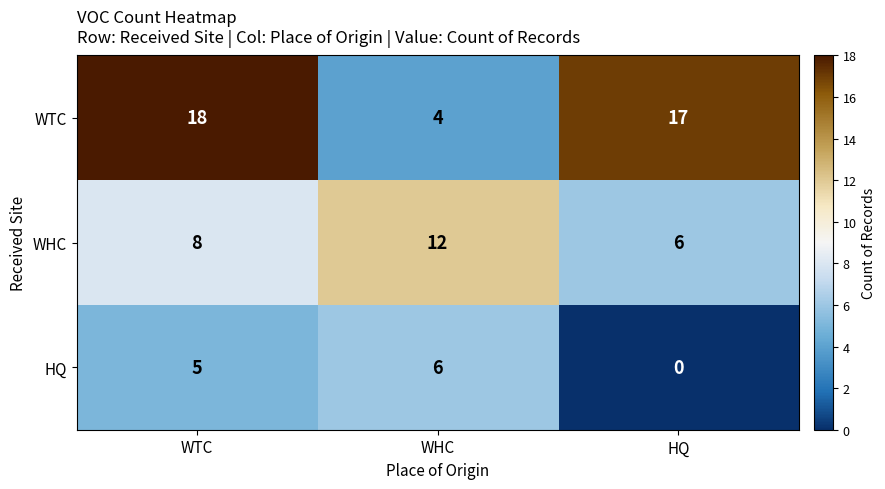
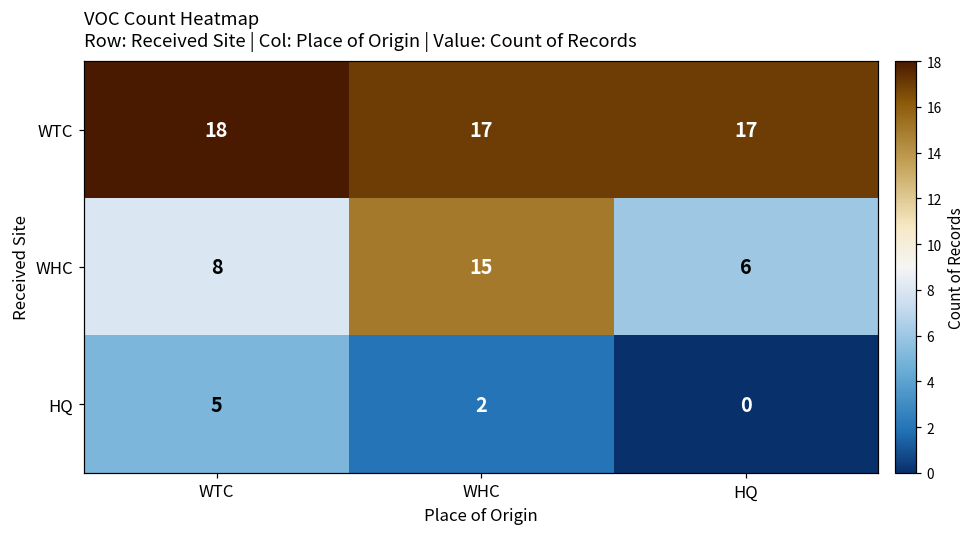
  {
    "WTC": {
      "WTC": 18,
-     "WHC": 4,
+     "WHC": 17,
      "HQ": 17
    },
    "WHC": {
      "WTC": 8,
-     "WHC": 12,
+     "WHC": 15,
      "HQ": 6
    },
    "HQ": {
      "WTC": 5,
-     "WHC": 6,
+     "WHC": 2,
      "HQ": 0
    }
  }
